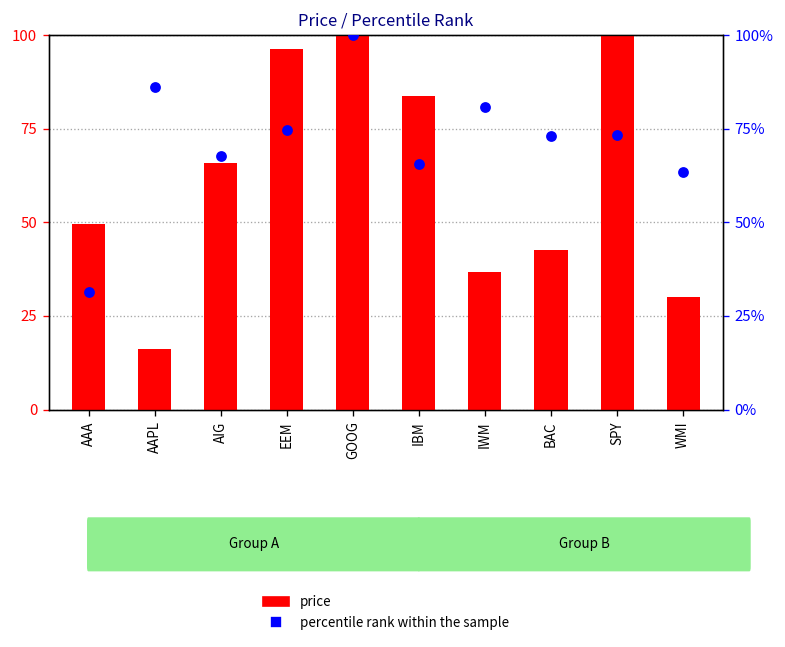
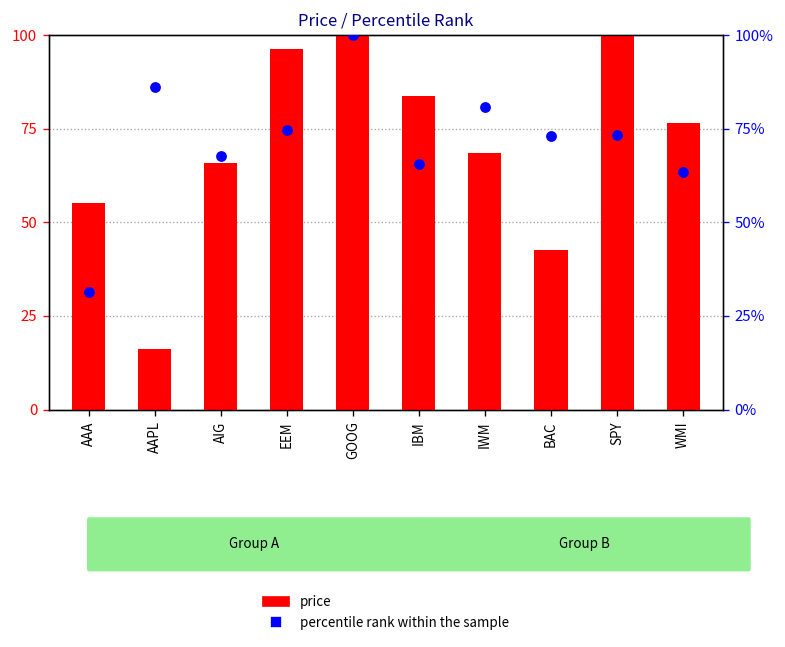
  {
    "price": {
-     "AAA": 50,
+     "AAA": 55,
      "AAPL": 16,
      "AIG": 66,
      "EEM": 96,
      "IBM": 84,
-     "IWM": 37,
+     "IWM": 69,
      "BAC": 43,
-     "WMI": 30
+     "WMI": 76
    }
  }
